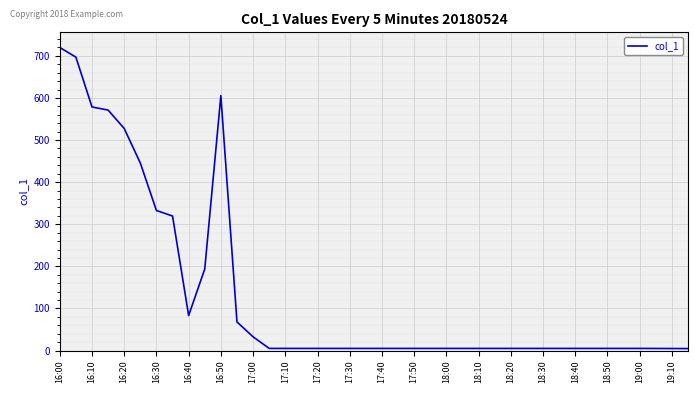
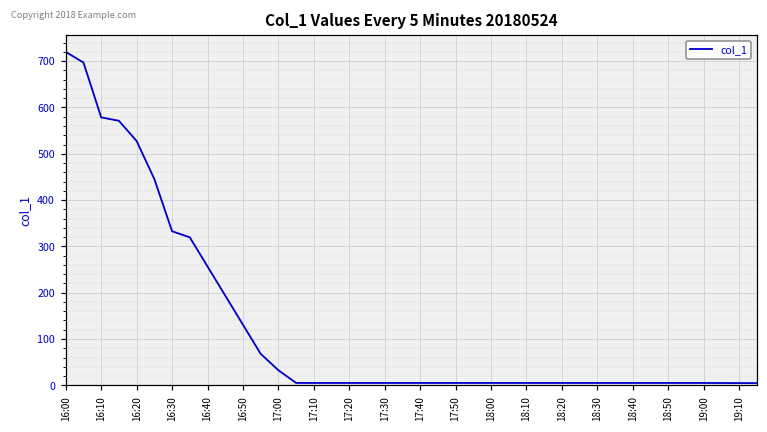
  {
    "16:00": 720,
    "16:10": 580,
    "16:20": 530,
    "16:30": 330,
-   "16:40": 80,
-   "16:50": 610,
+   "16:40": 260,
+   "16:50": 130,
    "17:00": 30,
    "17:10": 10,
    "17:20": 10,
    "17:30": 10,
    "17:40": 10,
    "17:50": 10,
    "18:00": 10,
    "18:10": 10,
    "18:20": 10,
    "18:30": 10,
    "18:40": 10,
    "18:50": 10,
    "19:00": 0,
    "19:10": 0
  }
